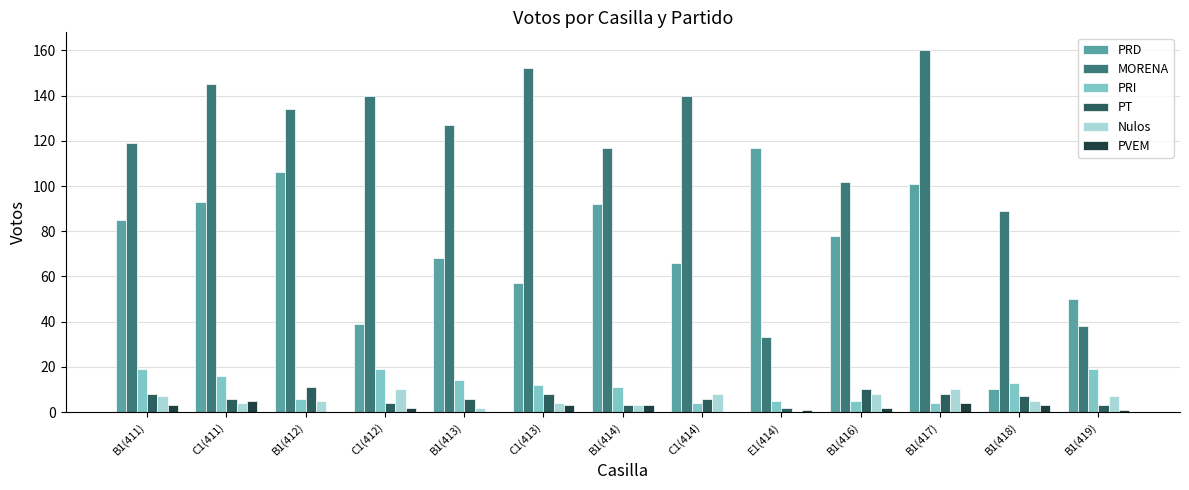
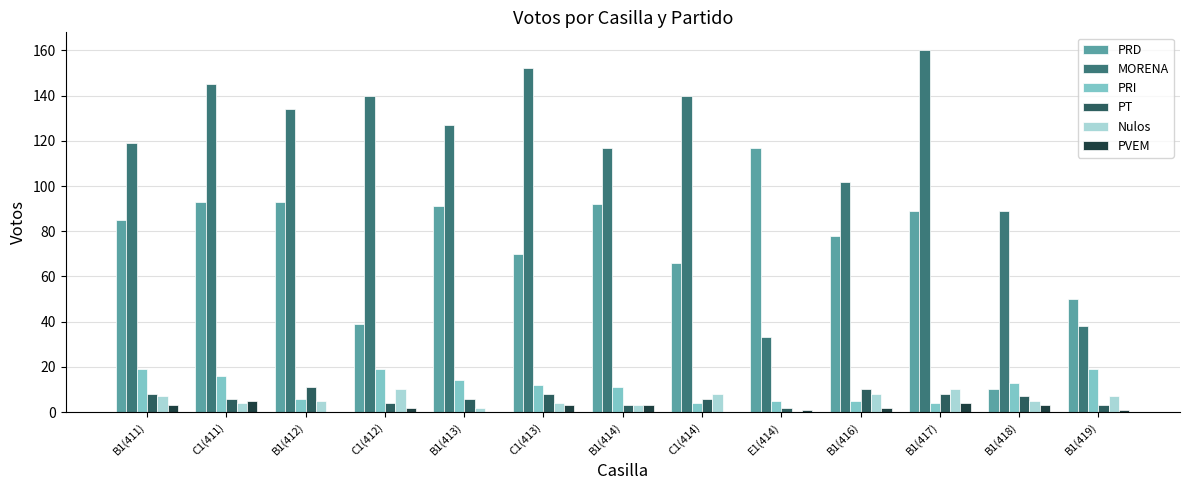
  {
    "PRD": {
      "B1(411)": 85,
      "C1(411)": 93,
-     "B1(412)": 106,
+     "B1(412)": 93,
      "C1(412)": 39,
-     "B1(413)": 68,
-     "C1(413)": 57,
+     "B1(413)": 91,
+     "C1(413)": 70,
      "B1(414)": 92,
      "C1(414)": 66,
      "E1(414)": 117,
      "B1(416)": 78,
-     "B1(417)": 101,
+     "B1(417)": 89,
      "B1(418)": 10,
      "B1(419)": 50
    }
  }
